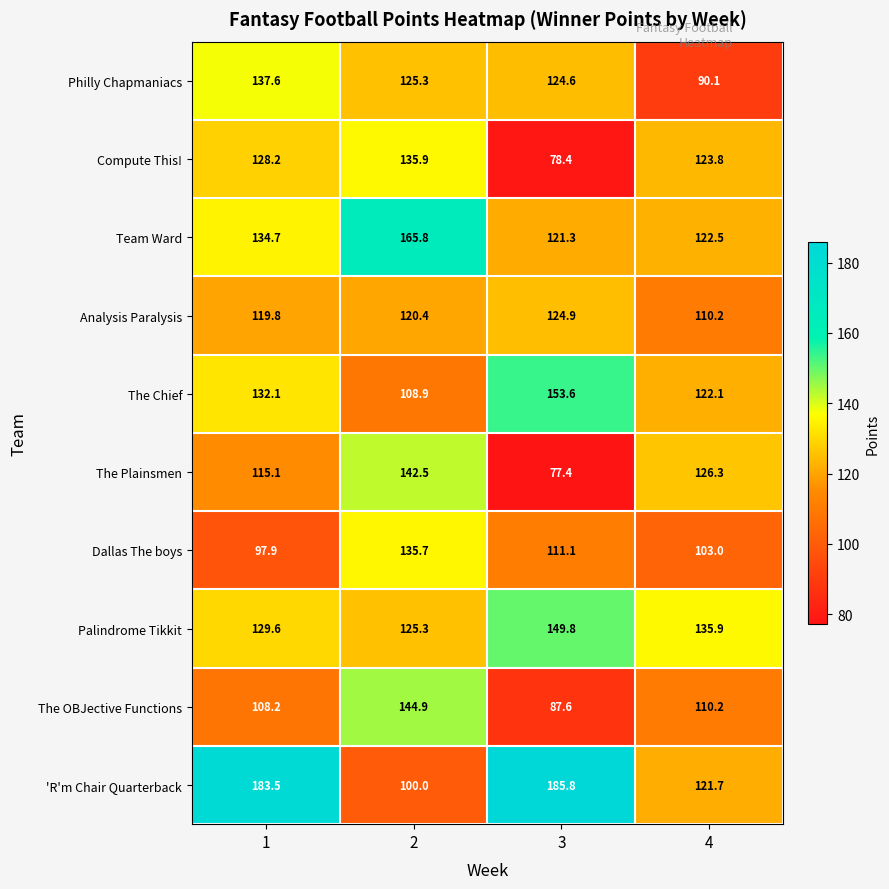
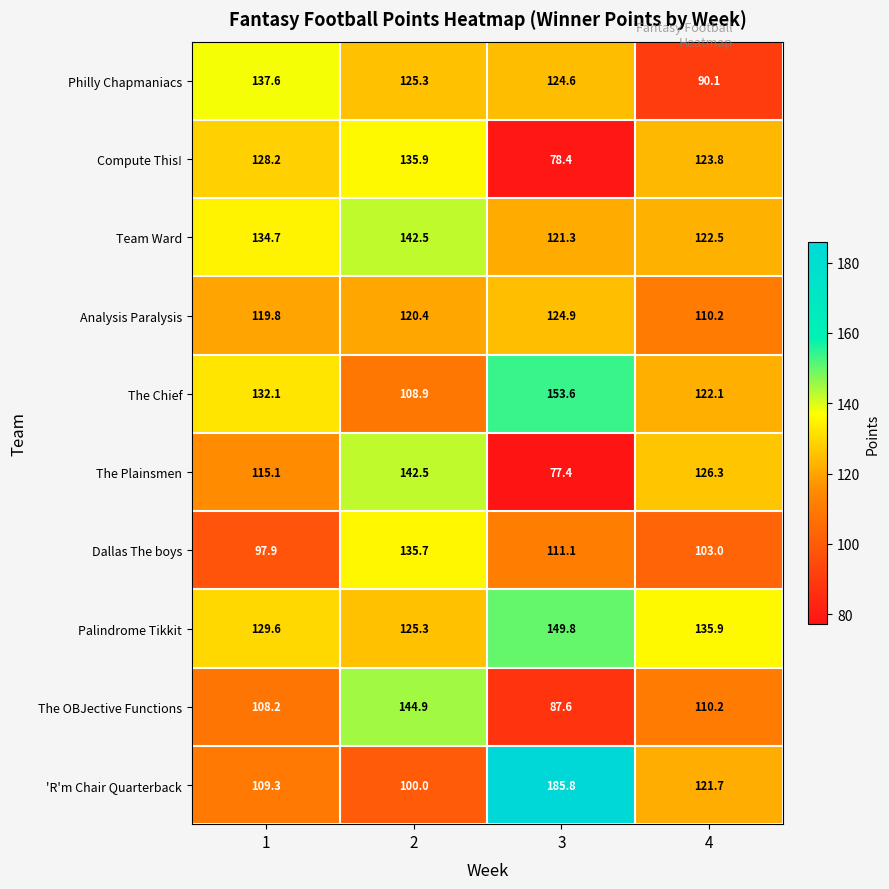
  {
    "Philly Chapmaniacs": {
      "1": 137.6,
      "2": 125.3,
      "3": 124.6,
      "4": 90.1
    },
    "Compute This!": {
      "1": 128.2,
      "2": 135.9,
      "3": 78.4,
      "4": 123.8
    },
    "Team Ward": {
      "1": 134.7,
-     "2": 165.8,
+     "2": 142.5,
      "3": 121.3,
      "4": 122.5
    },
    "Analysis Paralysis": {
      "1": 119.8,
      "2": 120.4,
      "3": 124.9,
      "4": 110.2
    },
    "The Chief": {
      "1": 132.1,
      "2": 108.9,
      "3": 153.6,
      "4": 122.1
    },
    "The Plainsmen": {
      "1": 115.1,
      "2": 142.5,
      "3": 77.4,
      "4": 126.3
    },
    "Dallas The boys": {
      "1": 97.9,
      "2": 135.7,
      "3": 111.1,
      "4": 103.0
    },
    "Palindrome Tikkit": {
      "1": 129.6,
      "2": 125.3,
      "3": 149.8,
      "4": 135.9
    },
    "The OBJective Functions": {
      "1": 108.2,
      "2": 144.9,
      "3": 87.6,
      "4": 110.2
    },
    "'R'm Chair Quarterback": {
-     "1": 183.5,
+     "1": 109.3,
      "2": 100.0,
      "3": 185.8,
      "4": 121.7
    }
  }
